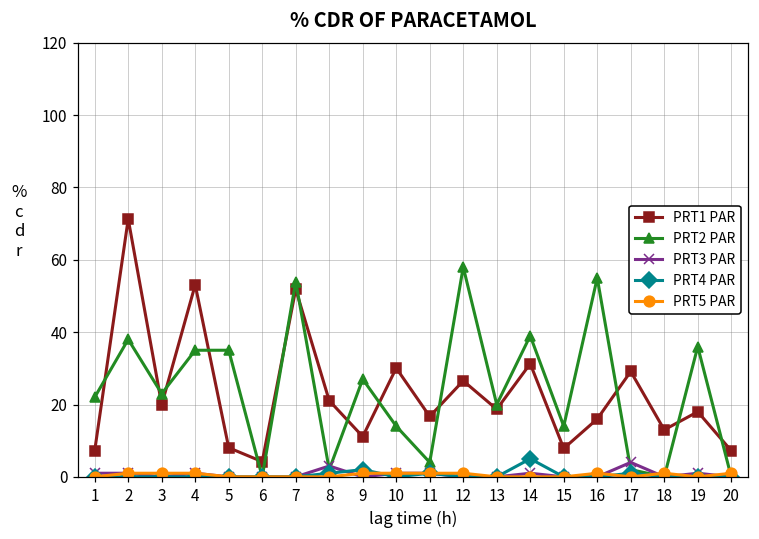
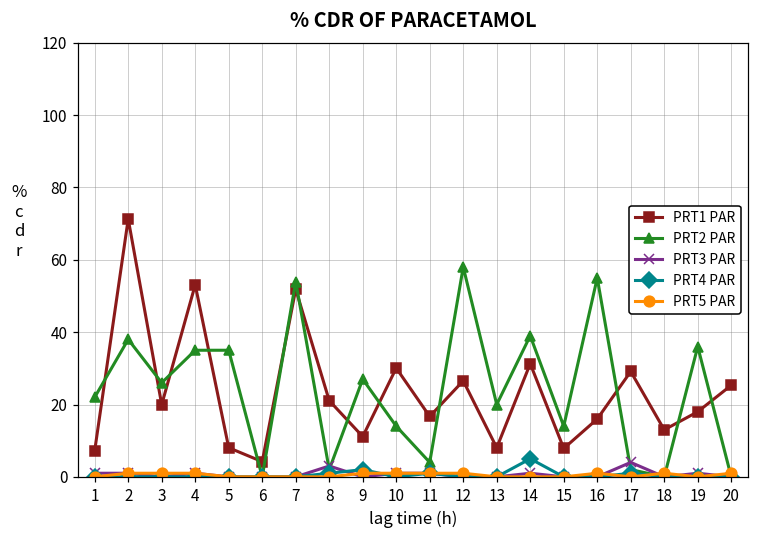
  {
    "PRT1 PAR": {
      "1": 7,
      "2": 71,
      "3": 20,
      "4": 53,
      "5": 8,
      "6": 4,
      "7": 52,
      "8": 21,
      "9": 11,
      "10": 30,
      "11": 17,
      "12": 27,
-     "13": 19,
+     "13": 8,
      "14": 31,
      "15": 8,
      "16": 16,
      "17": 29,
      "18": 13,
      "19": 18,
-     "20": 7
+     "20": 25
    },
    "PRT2 PAR": {
      "1": 22,
      "2": 38,
-     "3": 23,
+     "3": 26,
      "4": 35,
      "5": 35,
      "7": 54,
      "8": 2,
      "9": 27,
      "10": 14,
      "11": 4,
      "12": 58,
      "13": 20,
      "14": 39,
      "15": 14,
      "16": 55,
      "17": 2,
      "19": 36
    },
    "PRT3 PAR": {
      "1": 1,
      "8": 3,
      "9": 0,
      "14": 1,
      "17": 4,
      "19": 1
    },
    "PRT4 PAR": {
      "2": 0,
      "4": 0,
      "8": 1,
      "9": 2,
      "10": 0,
      "14": 5,
      "17": 1
    },
    "PRT5 PAR": {
      "3": 1,
      "8": 0,
      "9": 1,
      "12": 1,
      "14": 0,
      "16": 1,
      "17": 0,
      "18": 1,
      "20": 1
    }
  }
